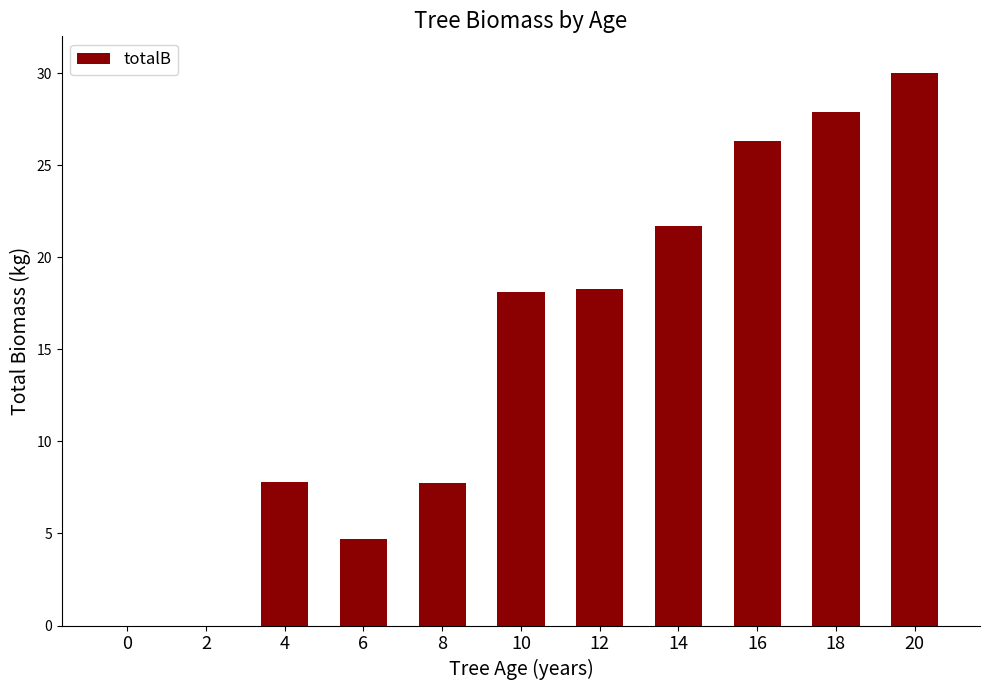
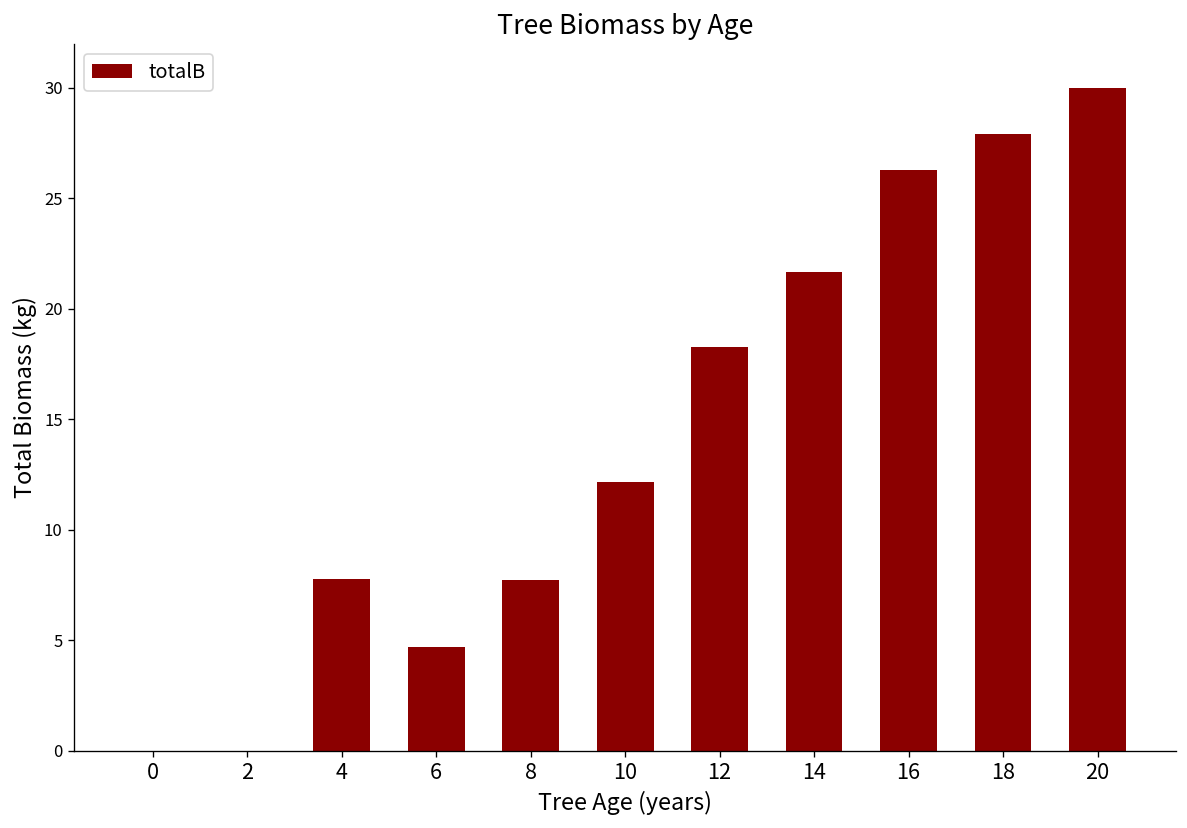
  {
    "0": 0.0,
    "2": 0.0,
    "4": 7.8,
    "6": 4.7,
    "8": 7.7,
-   "10": 18.1,
+   "10": 12.2,
    "12": 18.3,
    "14": 21.7,
    "16": 26.3,
    "18": 27.9,
    "20": 30.0
  }
